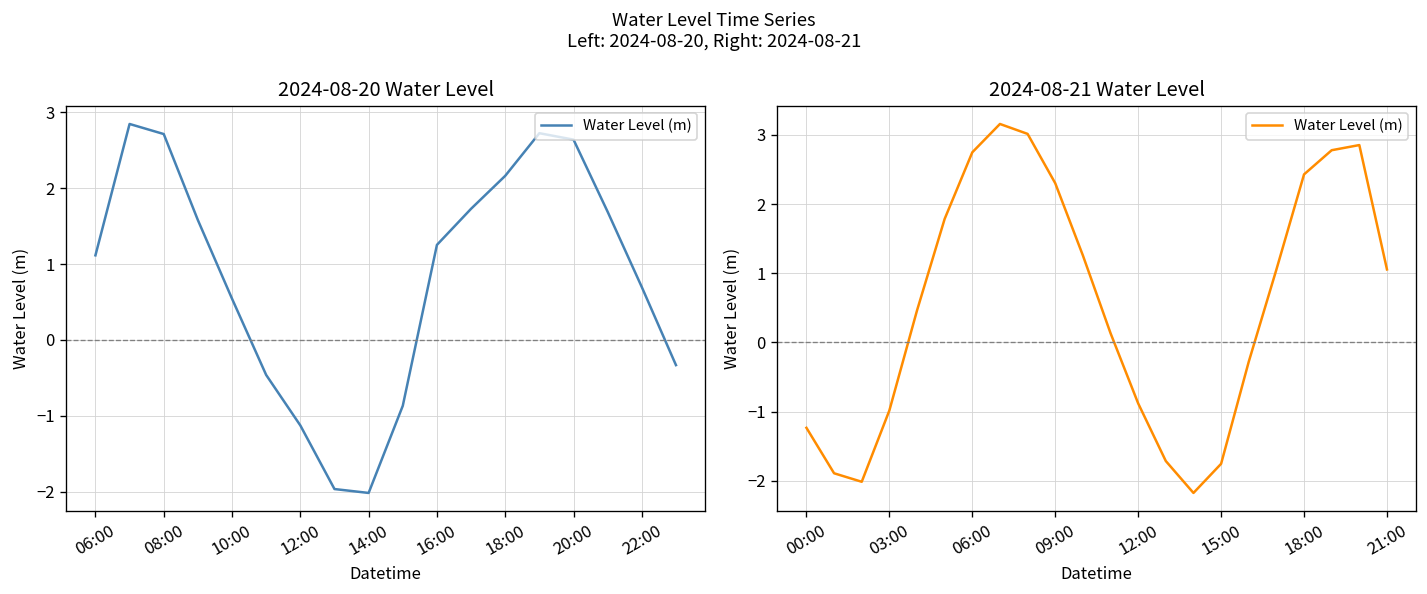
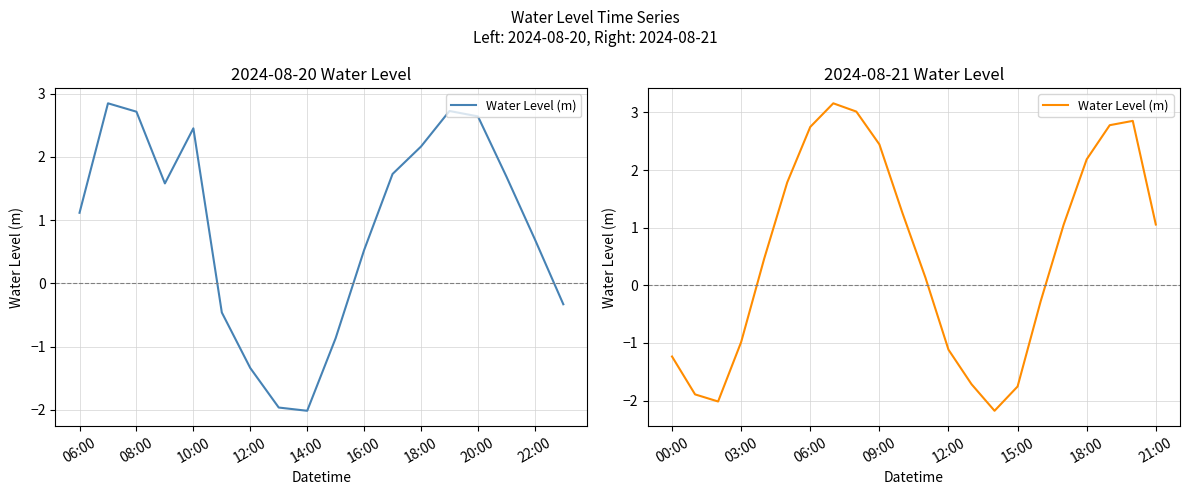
  {
    "2024-08-20 Water Level": {
      "06:00": 1.1,
      "08:00": 2.7,
-     "10:00": 0.5,
-     "12:00": -1.1,
+     "10:00": 2.5,
+     "12:00": -1.3,
      "14:00": -2.0,
-     "16:00": 1.3,
+     "16:00": 0.5,
      "18:00": 2.2,
      "22:00": 0.7
    },
    "2024-08-21 Water Level": {
      "00:00": -1.2,
      "03:00": -1.0,
      "06:00": 2.7,
-     "09:00": 2.3,
-     "12:00": -0.9,
+     "09:00": 2.4,
+     "12:00": -1.1,
      "15:00": -1.8,
-     "18:00": 2.4,
+     "18:00": 2.2,
      "21:00": 1.1
    }
  }
